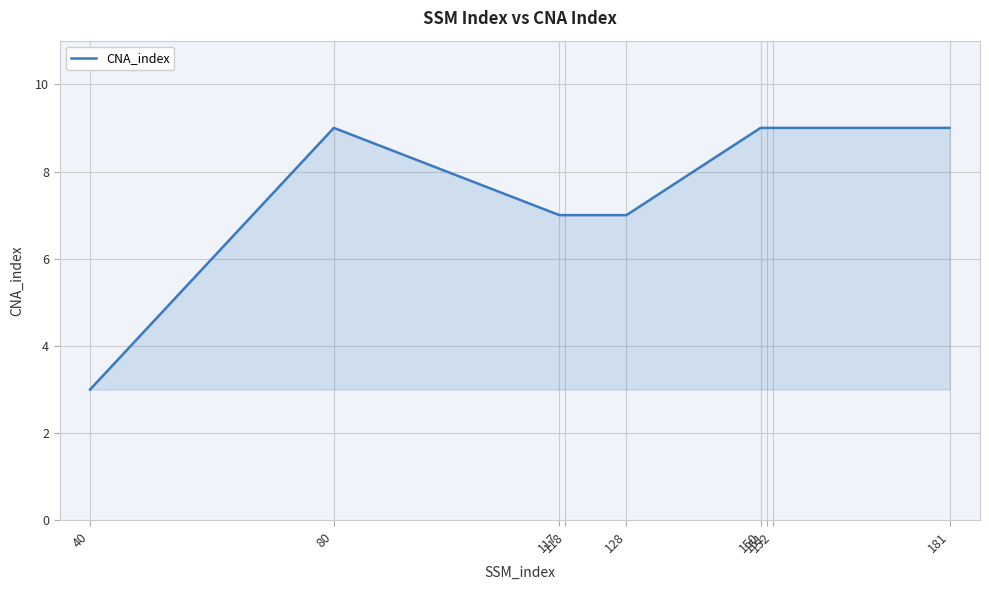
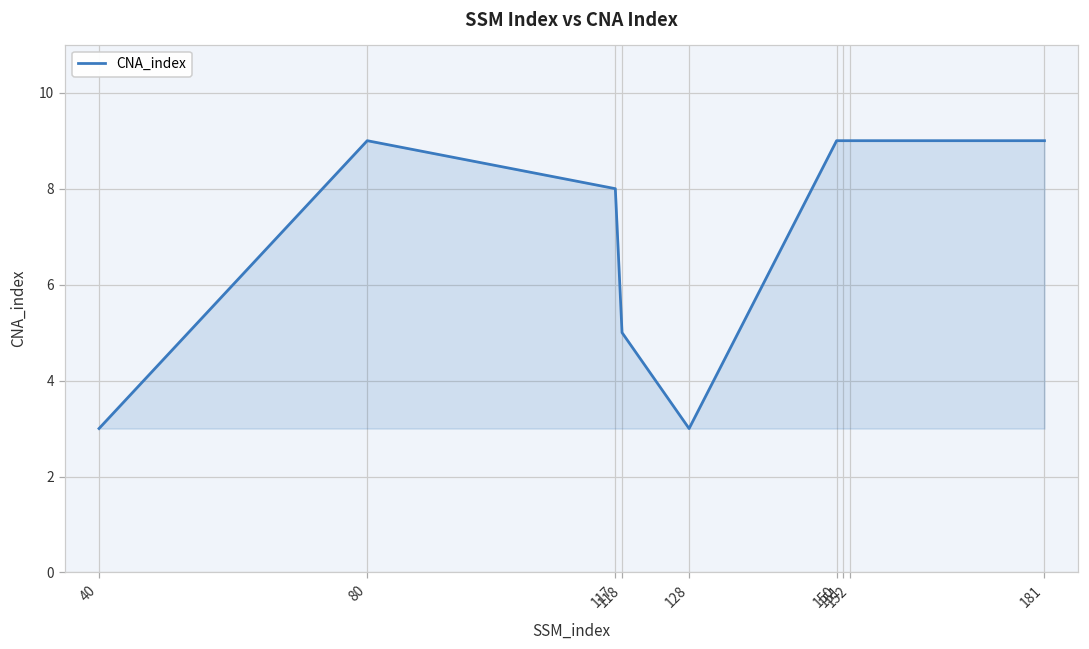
  {
    "40": 3,
    "80": 9,
-   "117": 7,
-   "118": 7,
-   "128": 7,
+   "117": 8,
+   "118": 5,
+   "128": 3,
    "150": 9,
    "151": 9,
    "152": 9,
    "181": 9
  }
